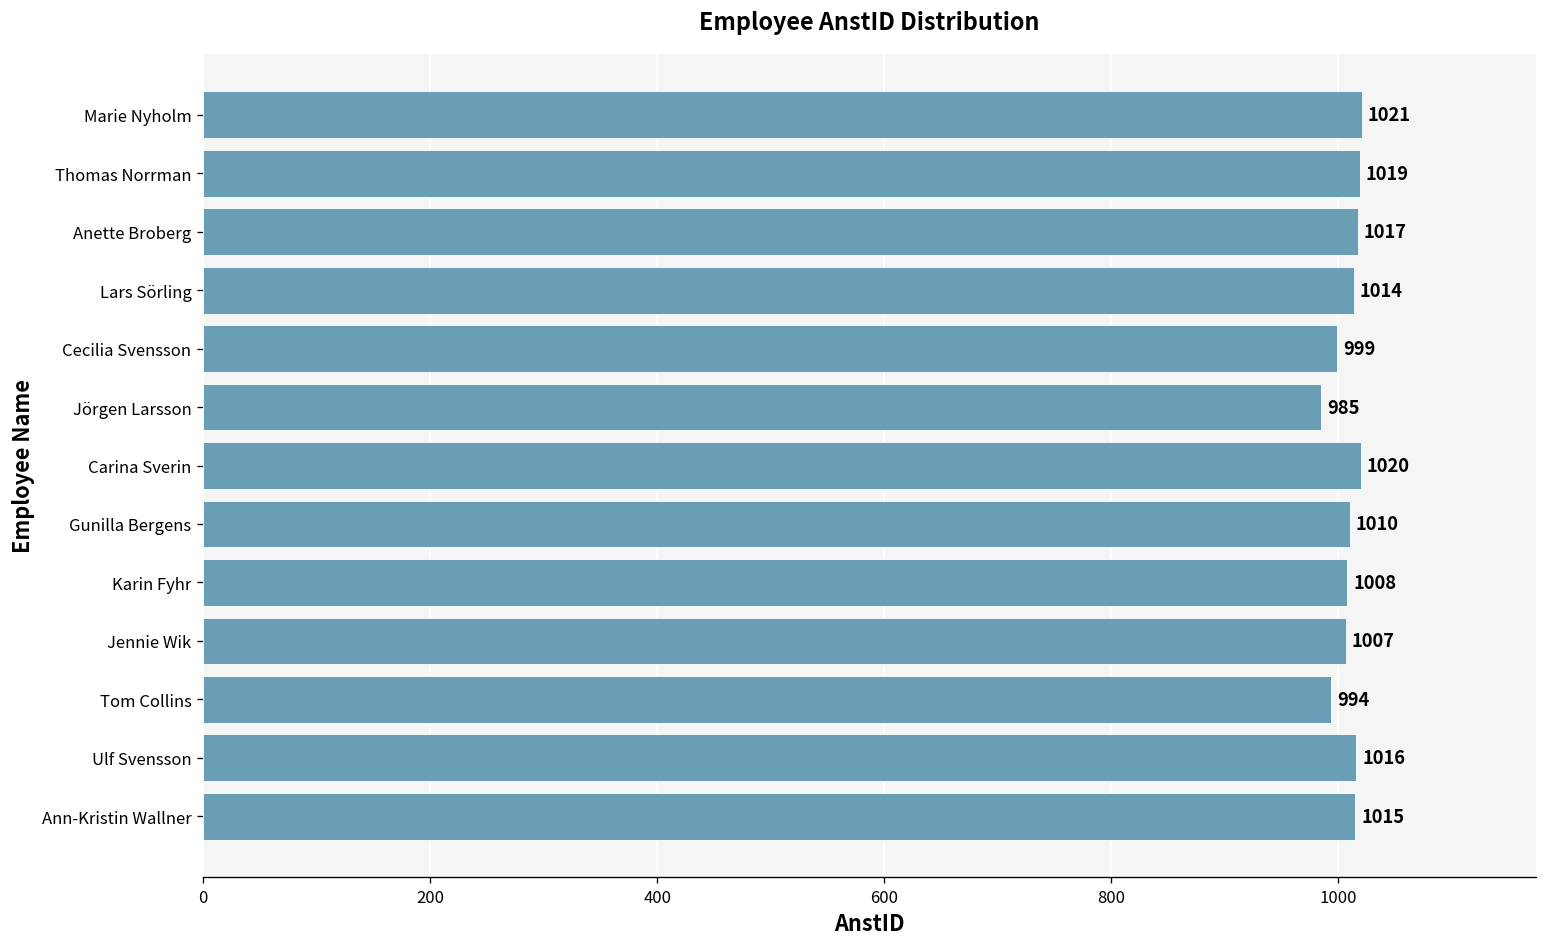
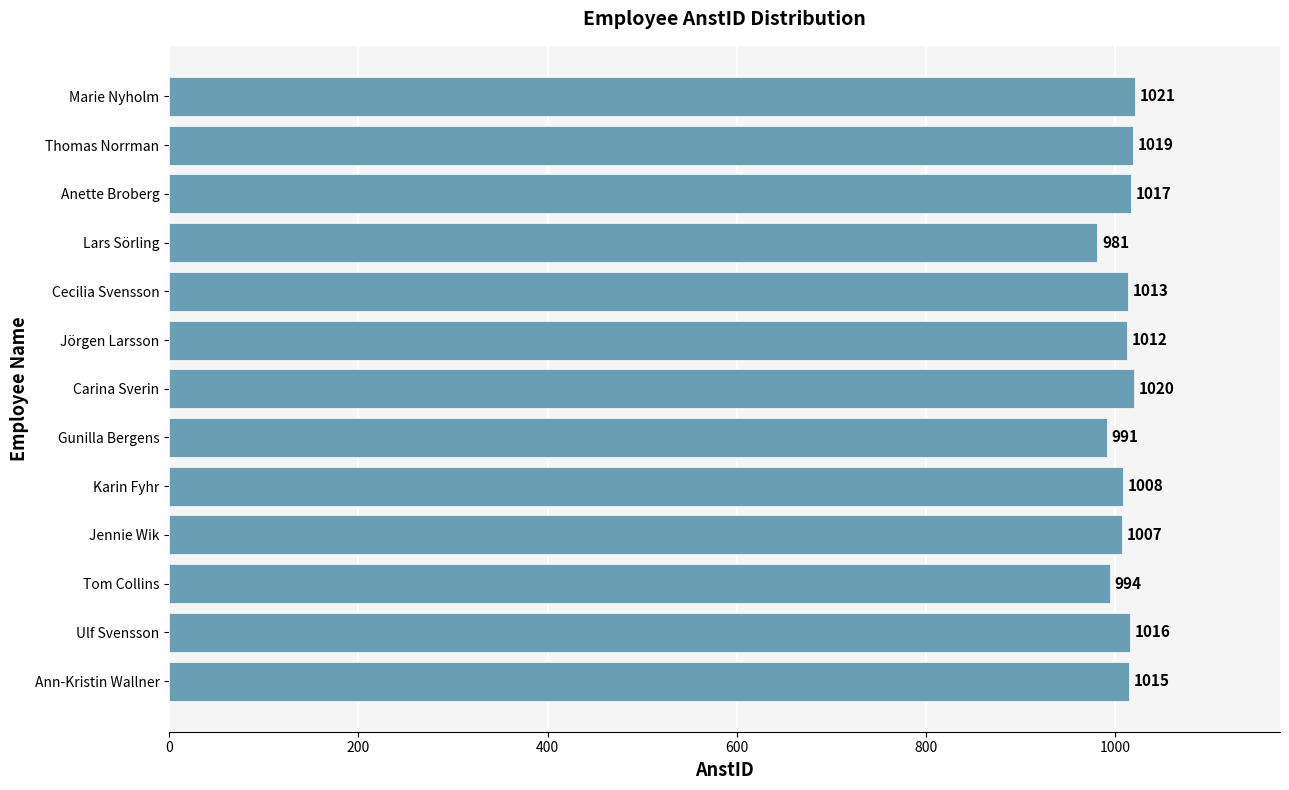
  {
    "Marie Nyholm": 1021,
    "Thomas Norrman": 1019,
    "Anette Broberg": 1017,
-   "Lars Sörling": 1014,
-   "Cecilia Svensson": 999,
-   "Jörgen Larsson": 985,
+   "Lars Sörling": 981,
+   "Cecilia Svensson": 1013,
+   "Jörgen Larsson": 1012,
    "Carina Sverin": 1020,
-   "Gunilla Bergens": 1010,
+   "Gunilla Bergens": 991,
    "Karin Fyhr": 1008,
    "Jennie Wik": 1007,
    "Tom Collins": 994,
    "Ulf Svensson": 1016,
    "Ann-Kristin Wallner": 1015
  }
